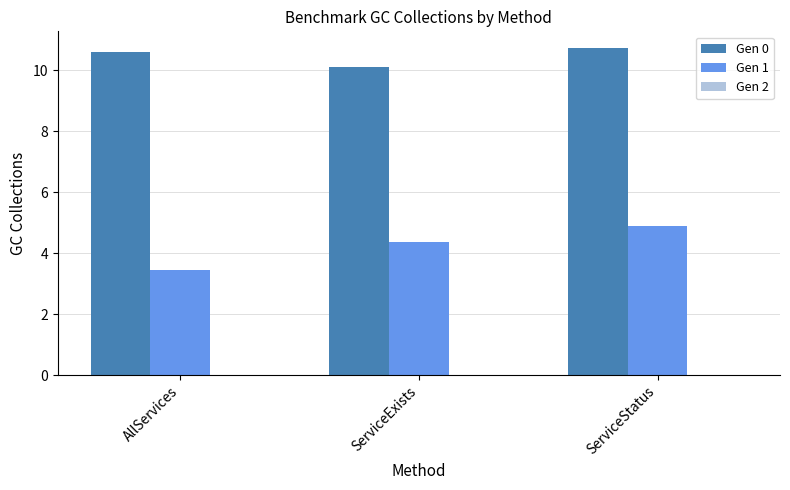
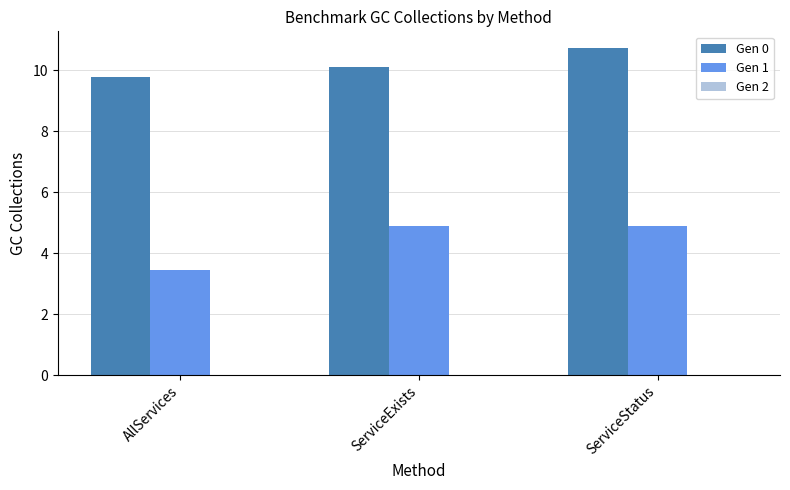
  {
    "Gen 0": {
-     "AllServices": 10.6,
+     "AllServices": 9.8,
      "ServiceExists": 10.1,
      "ServiceStatus": 10.7
    },
    "Gen 1": {
      "AllServices": 3.5,
-     "ServiceExists": 4.4,
+     "ServiceExists": 4.9,
      "ServiceStatus": 4.9
    },
    "Gen 2": {
      "AllServices": 0.0,
      "ServiceExists": 0.0,
      "ServiceStatus": 0.0
    }
  }
